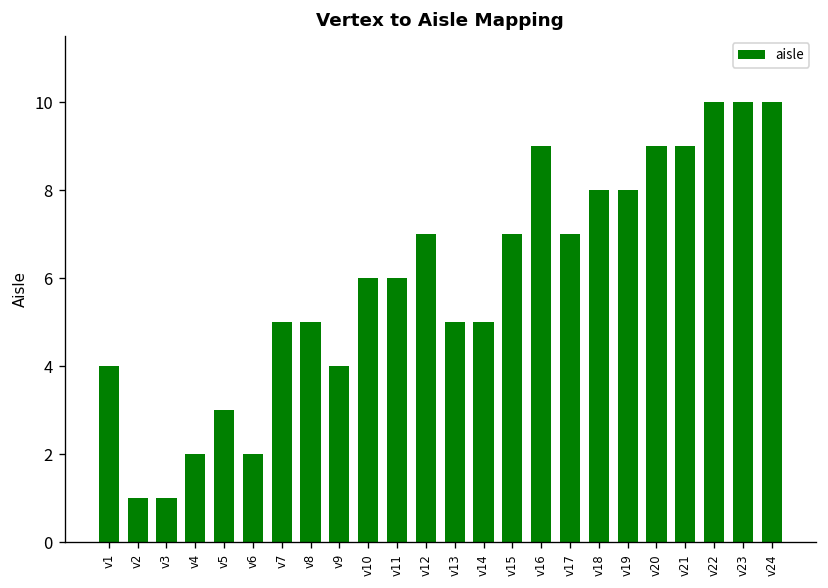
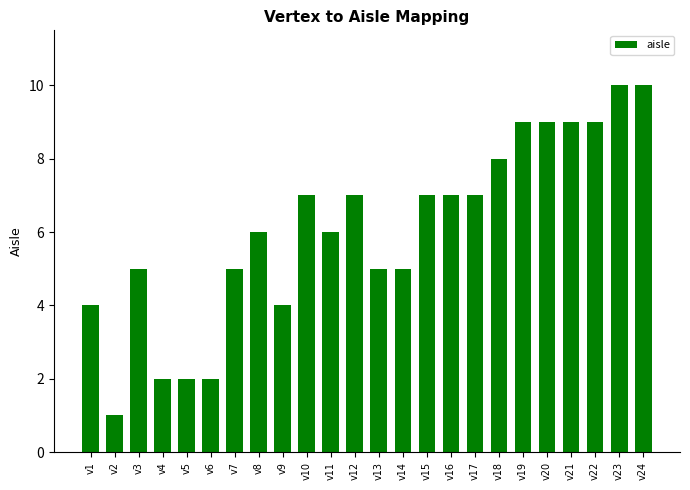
  {
    "v1": 4,
    "v2": 1,
-   "v3": 1,
+   "v3": 5,
    "v4": 2,
-   "v5": 3,
+   "v5": 2,
    "v6": 2,
    "v7": 5,
-   "v8": 5,
+   "v8": 6,
    "v9": 4,
-   "v10": 6,
+   "v10": 7,
    "v11": 6,
    "v12": 7,
    "v13": 5,
    "v14": 5,
    "v15": 7,
-   "v16": 9,
+   "v16": 7,
    "v17": 7,
    "v18": 8,
-   "v19": 8,
+   "v19": 9,
    "v20": 9,
    "v21": 9,
-   "v22": 10,
+   "v22": 9,
    "v23": 10,
    "v24": 10
  }
